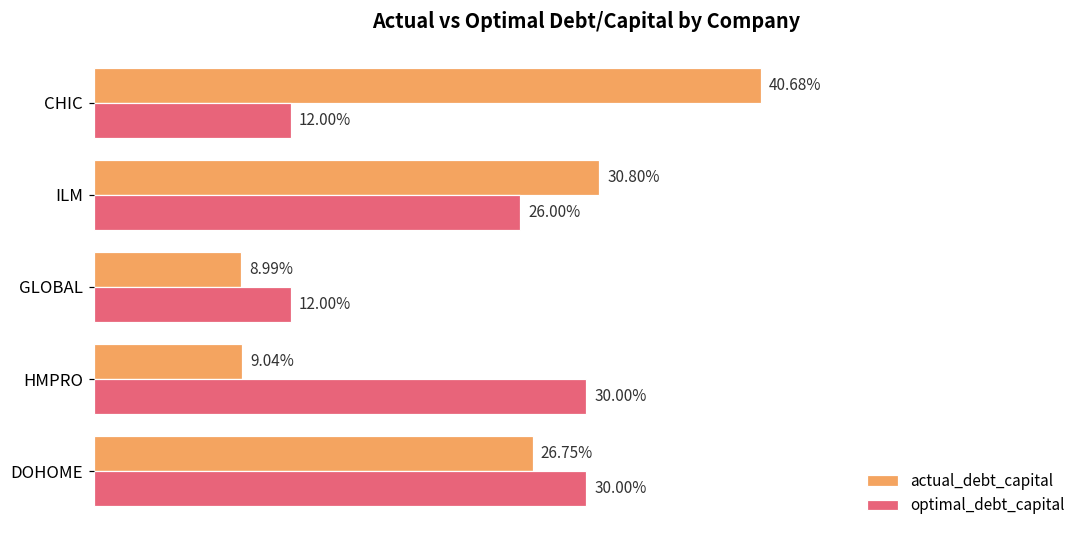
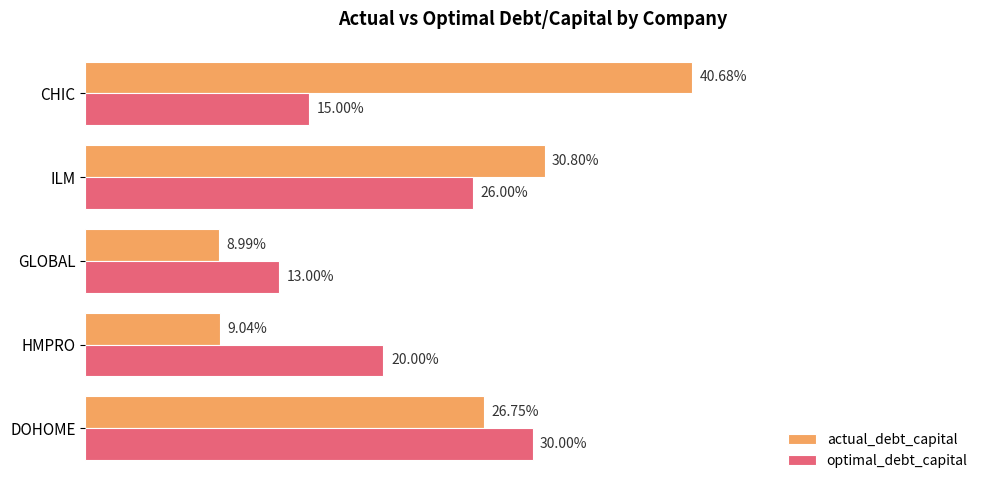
  {
    "actual_debt_capital": {
      "CHIC": "40.68%",
      "ILM": "30.80%",
      "GLOBAL": "8.99%",
      "HMPRO": "9.04%",
      "DOHOME": "26.75%"
    },
    "optimal_debt_capital": {
-     "CHIC": "12.00%",
+     "CHIC": "15.00%",
      "ILM": "26.00%",
-     "GLOBAL": "12.00%",
-     "HMPRO": "30.00%",
+     "GLOBAL": "13.00%",
+     "HMPRO": "20.00%",
      "DOHOME": "30.00%"
    }
  }
